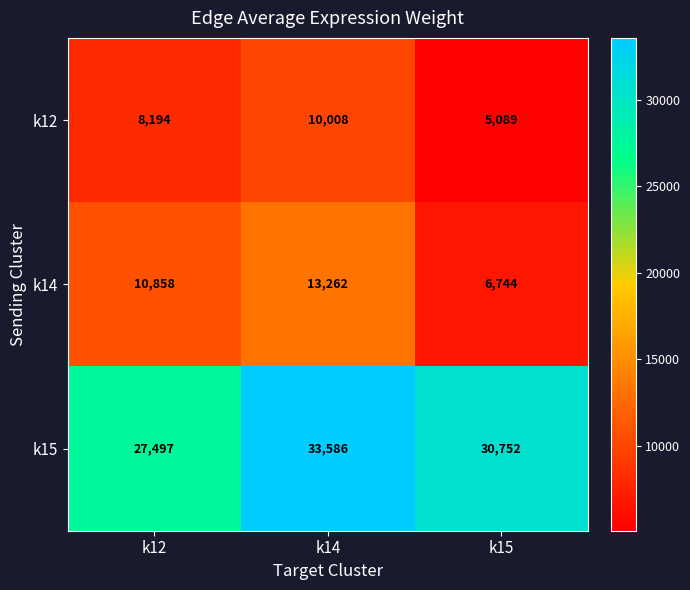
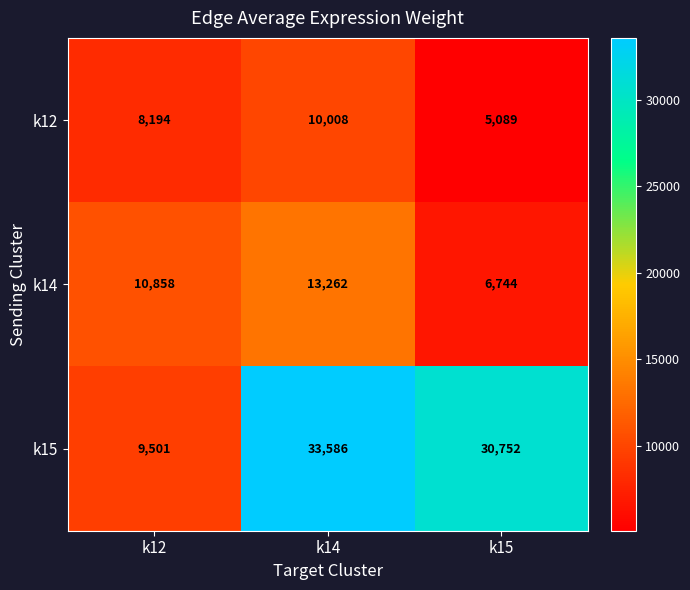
  {
    "k12": {
      "k12": "8,194",
      "k14": "10,008",
      "k15": "5,089"
    },
    "k14": {
      "k12": "10,858",
      "k14": "13,262",
      "k15": "6,744"
    },
    "k15": {
-     "k12": "27,497",
+     "k12": "9,501",
      "k14": "33,586",
      "k15": "30,752"
    }
  }
